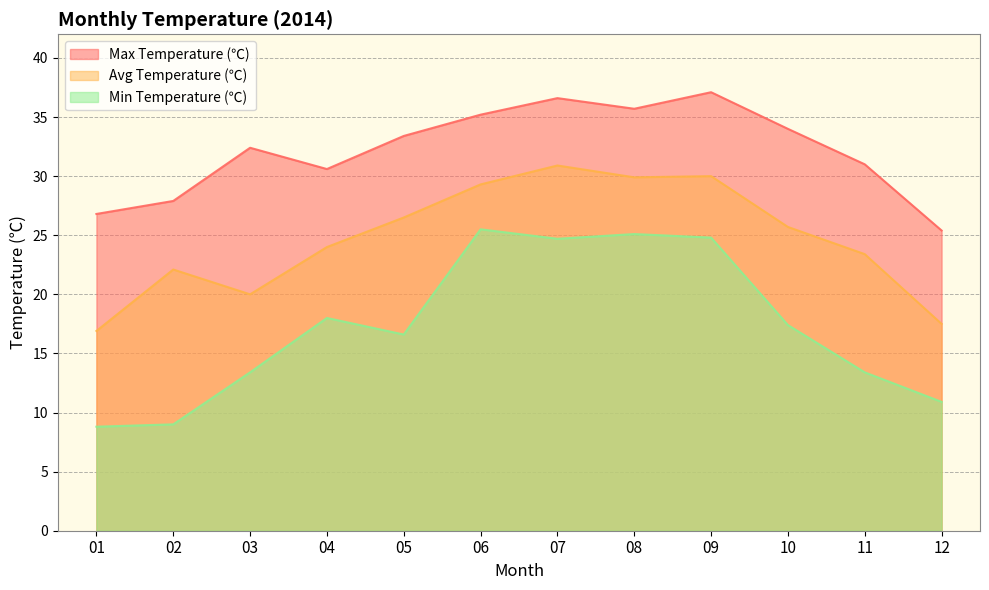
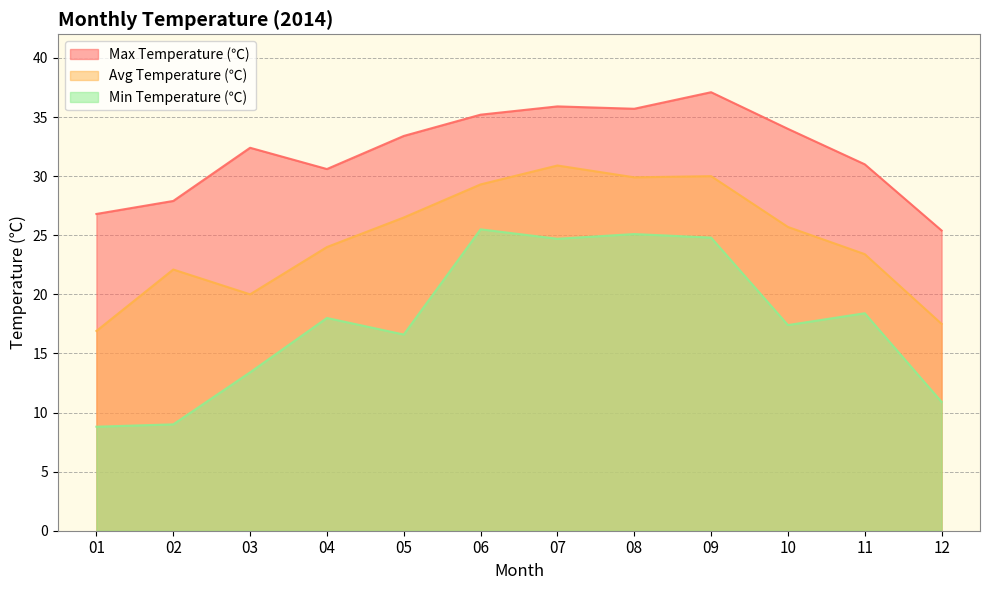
  {
    "Max Temperature (℃)": {
      "01": 26.8,
      "02": 27.9,
      "03": 32.4,
      "04": 30.6,
      "05": 33.4,
      "06": 35.2,
-     "07": 36.6,
+     "07": 35.9,
      "08": 35.7,
      "09": 37.1,
      "10": 34.0,
      "11": 31.0,
      "12": 25.4
    },
    "Avg Temperature (℃)": {
      "01": 16.9,
      "02": 22.1,
      "03": 20.0,
      "04": 24.0,
      "05": 26.5,
      "06": 29.3,
      "07": 30.9,
      "08": 29.9,
      "09": 30.0,
      "10": 25.7,
      "11": 23.4,
      "12": 17.5
    },
    "Min Temperature (℃)": {
      "01": 8.8,
      "02": 9.0,
      "03": 13.4,
      "04": 18.0,
      "05": 16.6,
      "06": 25.5,
      "07": 24.7,
      "08": 25.1,
      "09": 24.8,
      "10": 17.4,
-     "11": 13.4,
+     "11": 18.4,
      "12": 10.9
    }
  }
